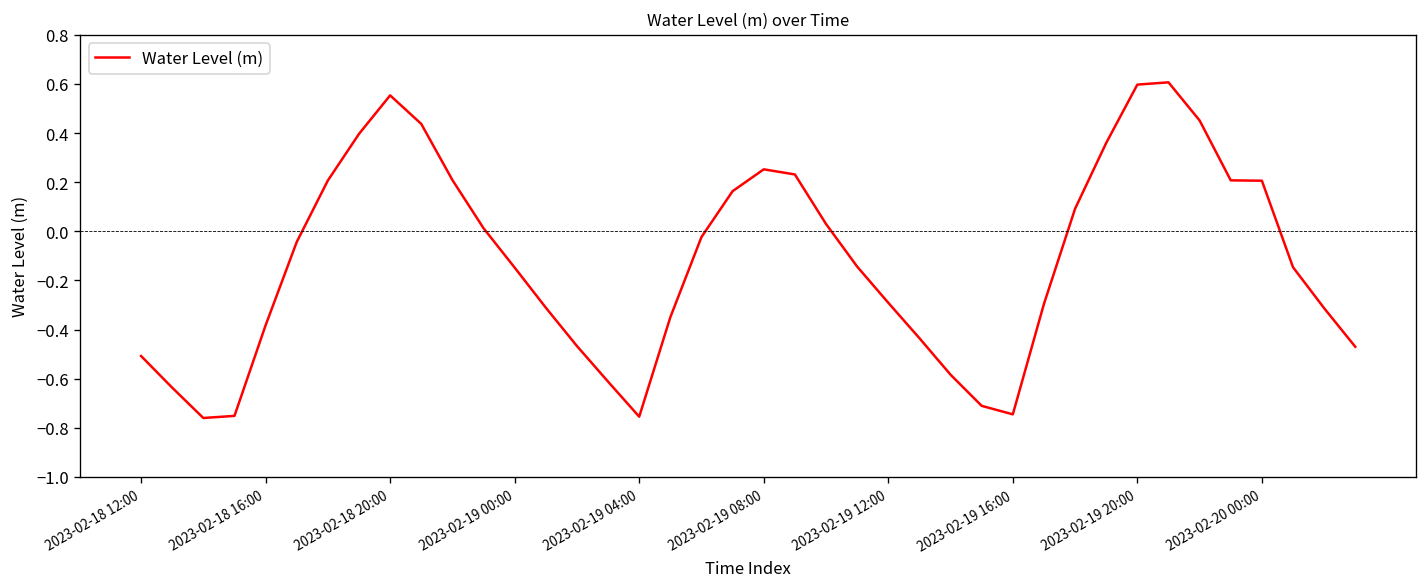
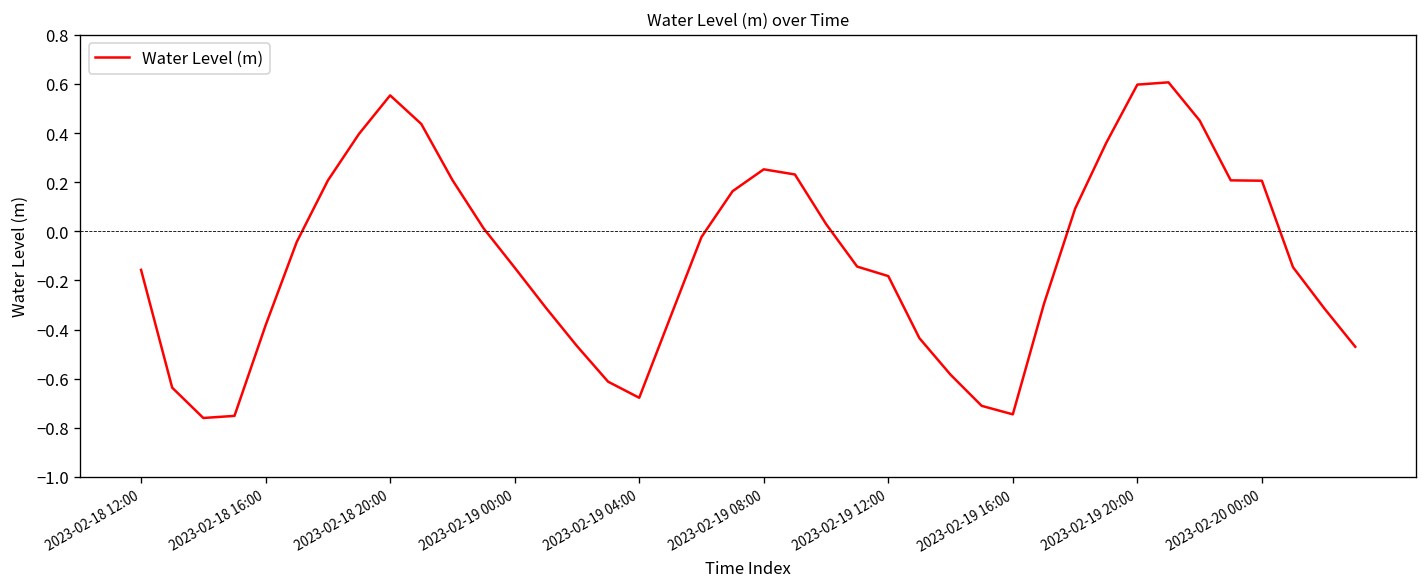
  {
-   "2023-02-18 12:00": -0.51,
+   "2023-02-18 12:00": -0.16,
    "2023-02-18 16:00": -0.38,
    "2023-02-18 20:00": 0.55,
    "2023-02-19 00:00": -0.15,
-   "2023-02-19 04:00": -0.75,
+   "2023-02-19 04:00": -0.68,
    "2023-02-19 08:00": 0.25,
-   "2023-02-19 12:00": -0.29,
+   "2023-02-19 12:00": -0.18,
    "2023-02-19 16:00": -0.75,
    "2023-02-19 20:00": 0.60,
    "2023-02-20 00:00": 0.21
  }
